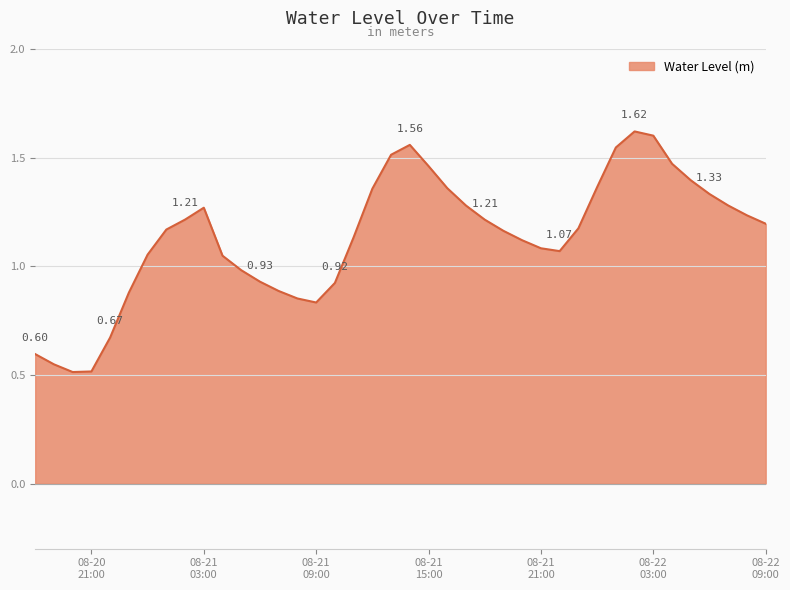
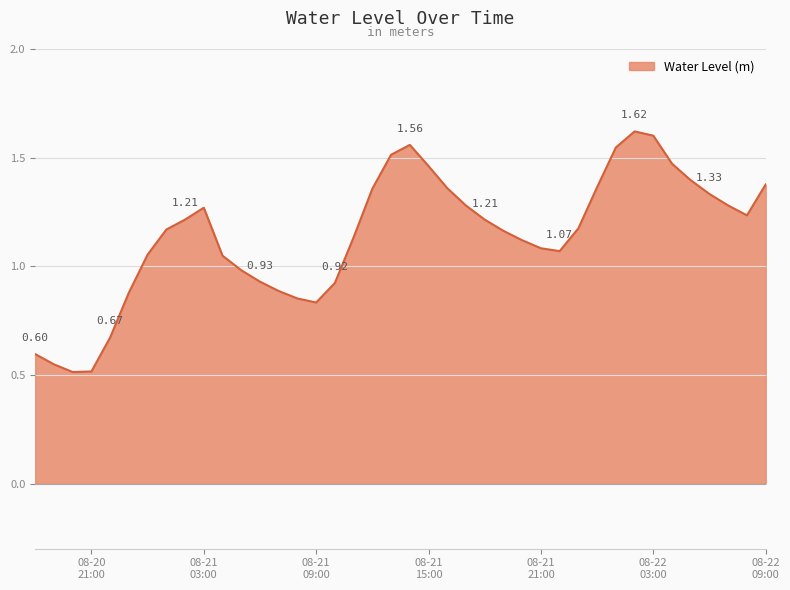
  {
    "08-20 21:00": 0.52,
    "08-21 09:00": 0.83,
    "08-21 15:00": 1.46,
    "08-21 21:00": 1.08,
    "08-22 03:00": 1.60,
-   "08-22 09:00": 1.20
+   "08-22 09:00": 1.38
  }
